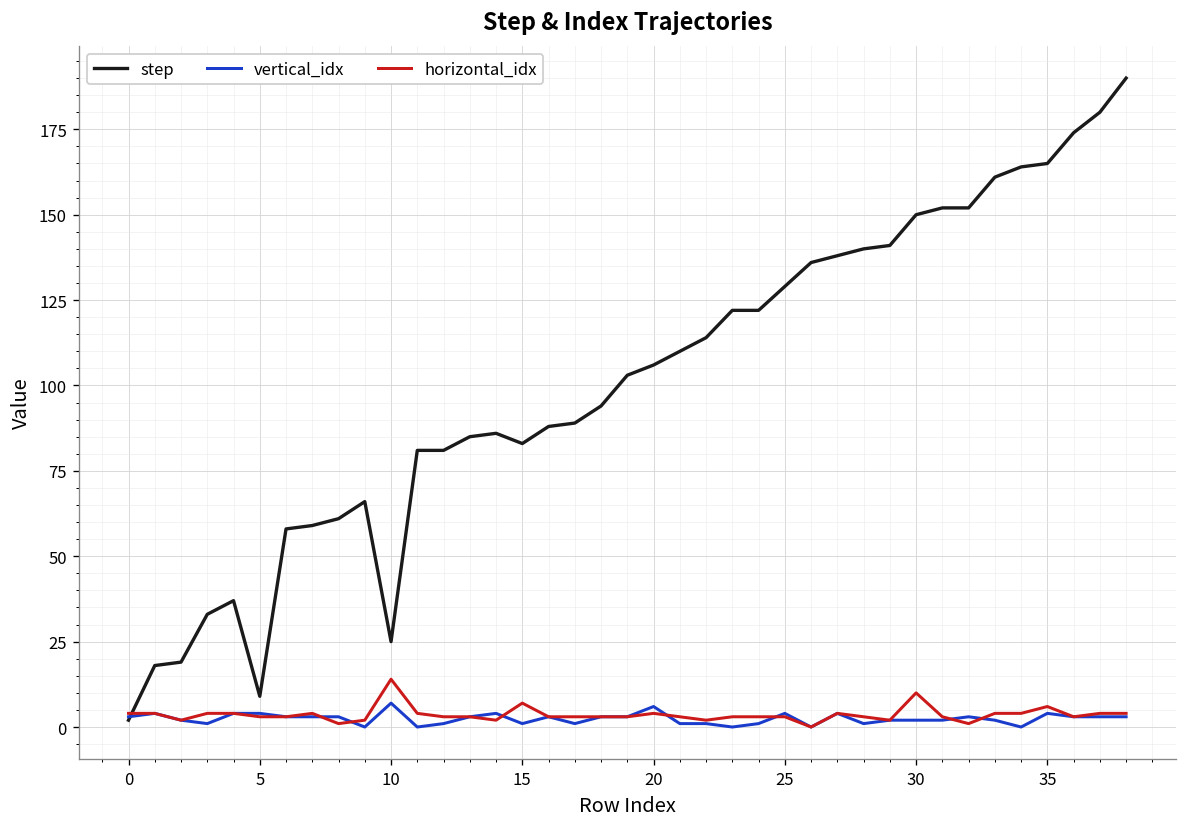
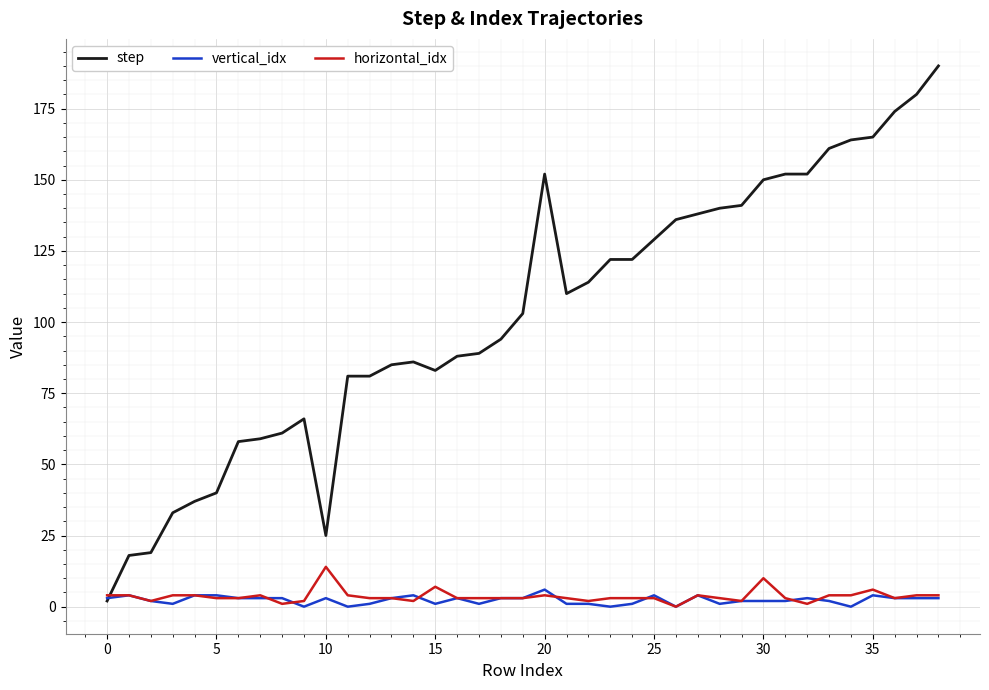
  {
    "step": {
      "0": 2,
-     "5": 9,
+     "5": 40,
      "10": 25,
      "15": 83,
-     "20": 106,
+     "20": 152,
      "25": 129,
      "30": 150,
      "35": 165
    },
    "vertical_idx": {
      "0": 3,
      "5": 4,
-     "10": 7,
+     "10": 3,
      "15": 1,
      "20": 6,
      "25": 4,
      "30": 2,
      "35": 4
    },
    "horizontal_idx": {
      "0": 4,
      "5": 3,
      "10": 14,
      "15": 7,
      "20": 4,
      "25": 3,
      "30": 10,
      "35": 6
    }
  }
